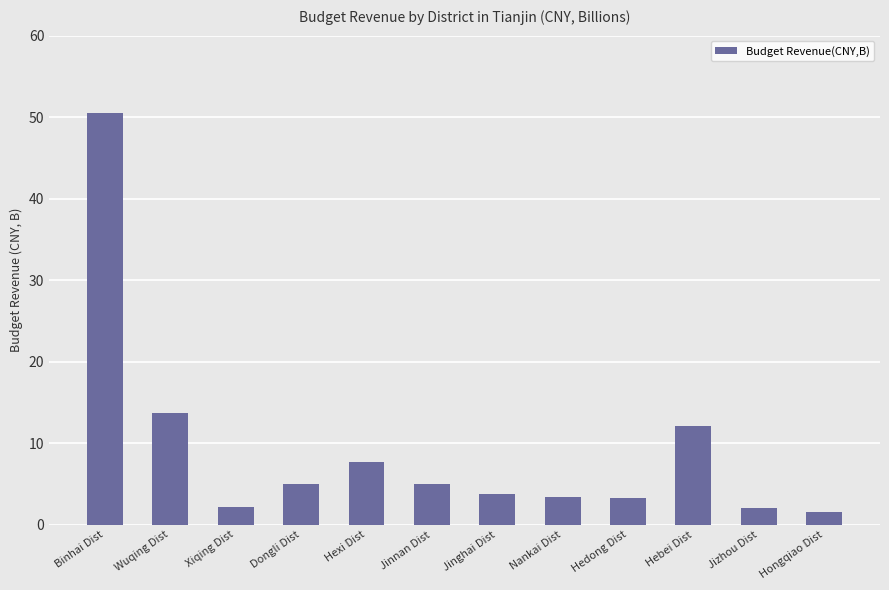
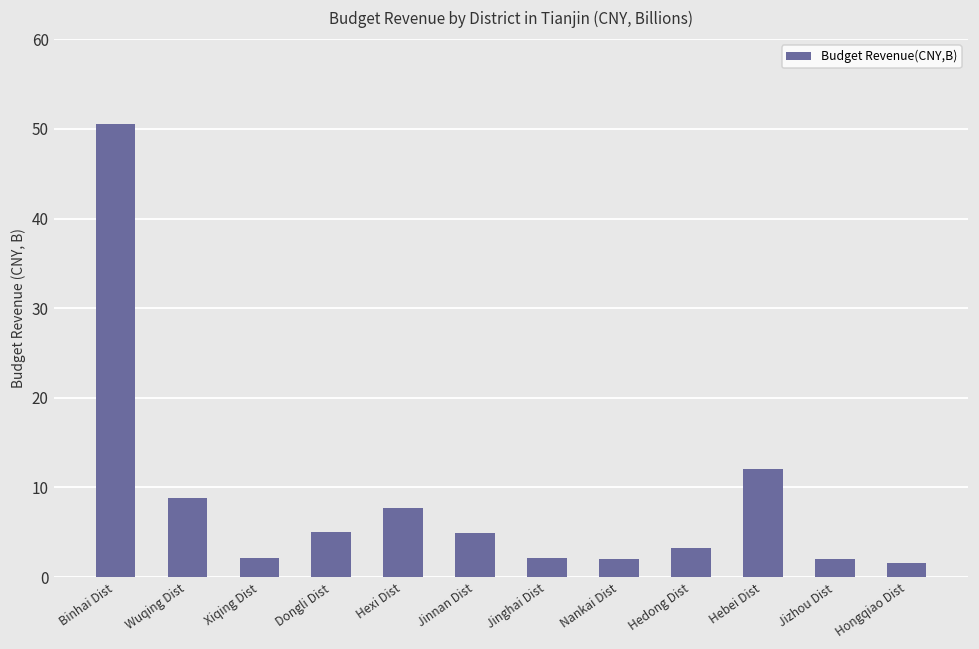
  {
    "Binhai Dist": 51,
-   "Wuqing Dist": 14,
+   "Wuqing Dist": 9,
    "Xiqing Dist": 2,
    "Dongli Dist": 5,
    "Hexi Dist": 8,
    "Jinnan Dist": 5,
-   "Jinghai Dist": 4,
-   "Nankai Dist": 3,
+   "Jinghai Dist": 2,
+   "Nankai Dist": 2,
    "Hedong Dist": 3,
    "Hebei Dist": 12,
    "Jizhou Dist": 2,
    "Hongqiao Dist": 2
  }
